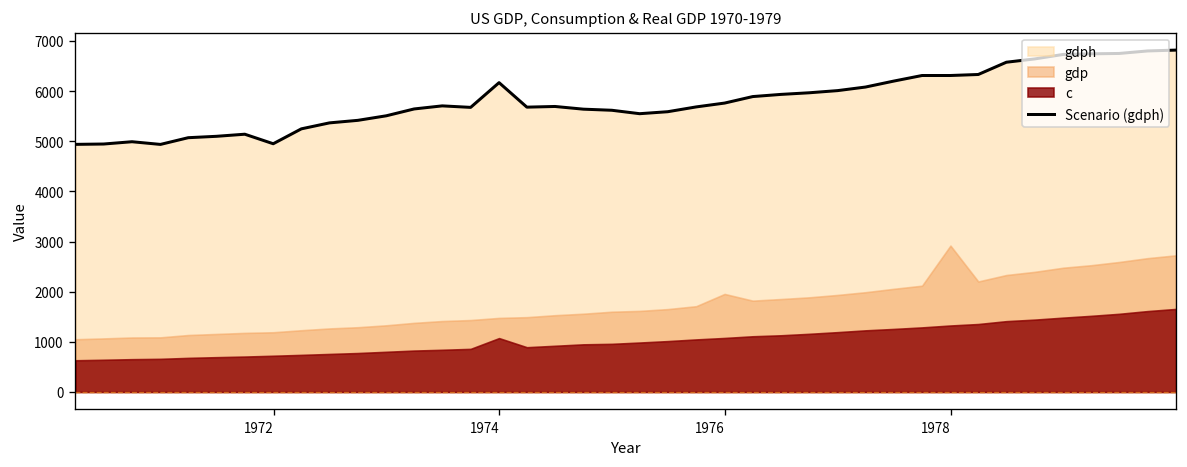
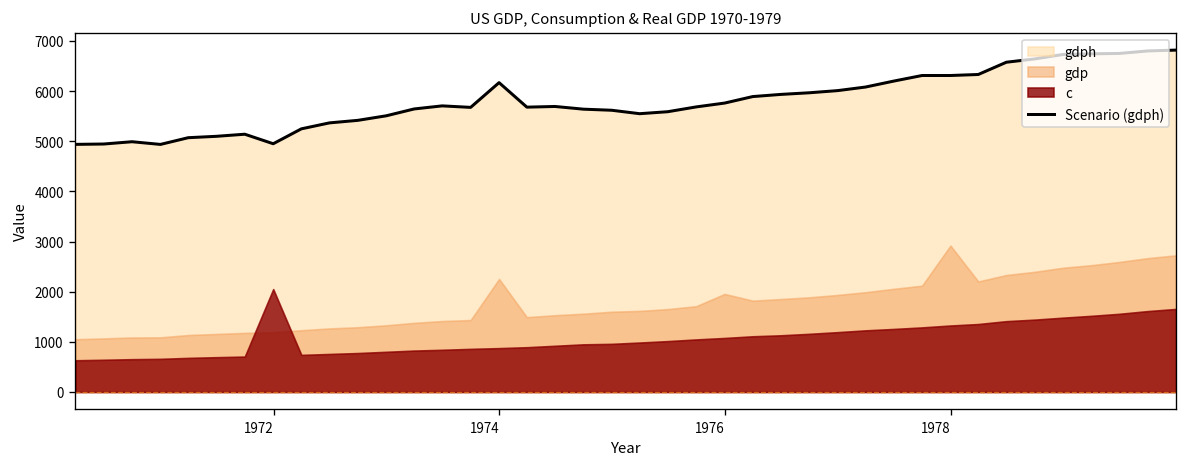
  {
    "gdph": {
      "1972": 4900,
      "1974": 6200,
      "1976": 5800,
      "1978": 6300
    },
    "gdp": {
      "1972": 1200,
-     "1974": 1500,
+     "1974": 2300,
      "1976": 2000,
      "1978": 2900
    },
    "c": {
-     "1972": 700,
-     "1974": 1100,
+     "1972": 2100,
+     "1974": 900,
      "1976": 1100,
      "1978": 1300
    }
  }
